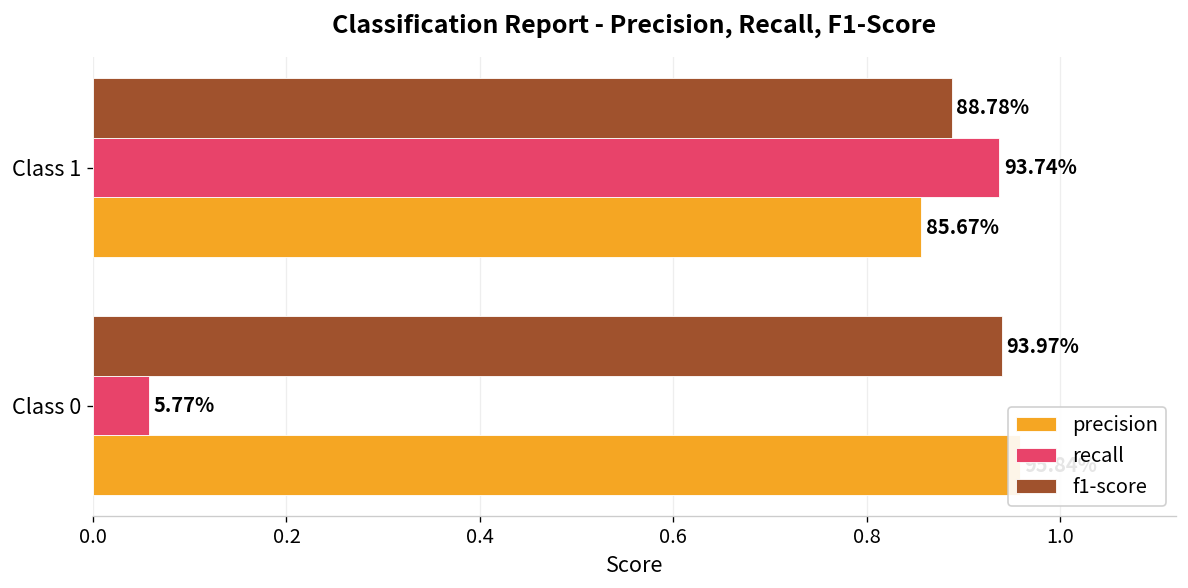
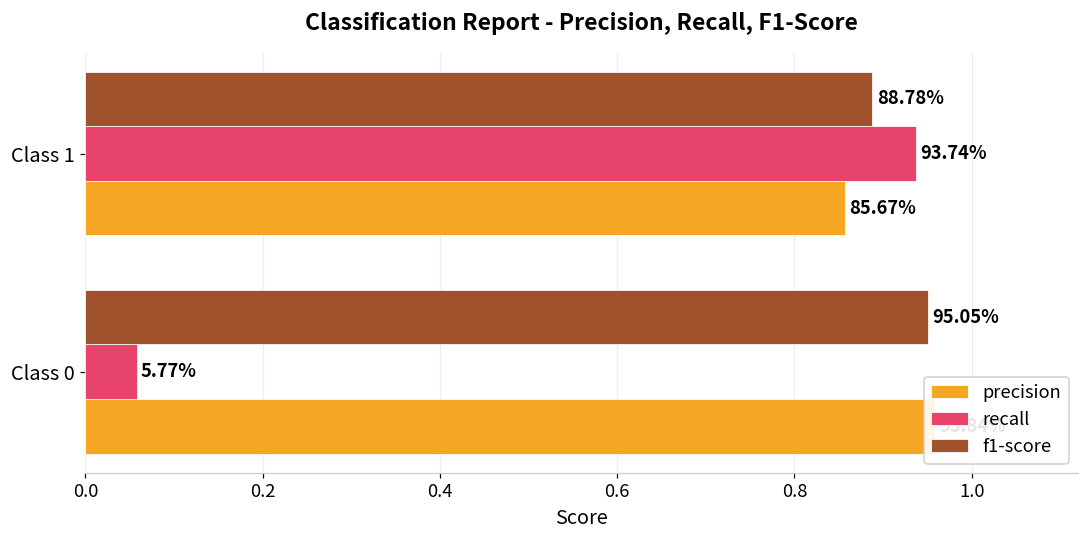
  {
    "precision": {
      "Class 1": "85.67%"
    },
    "recall": {
      "Class 1": "93.74%",
      "Class 0": "5.77%"
    },
    "f1-score": {
      "Class 1": "88.78%",
-     "Class 0": "93.97%"
+     "Class 0": "95.05%"
    }
  }
